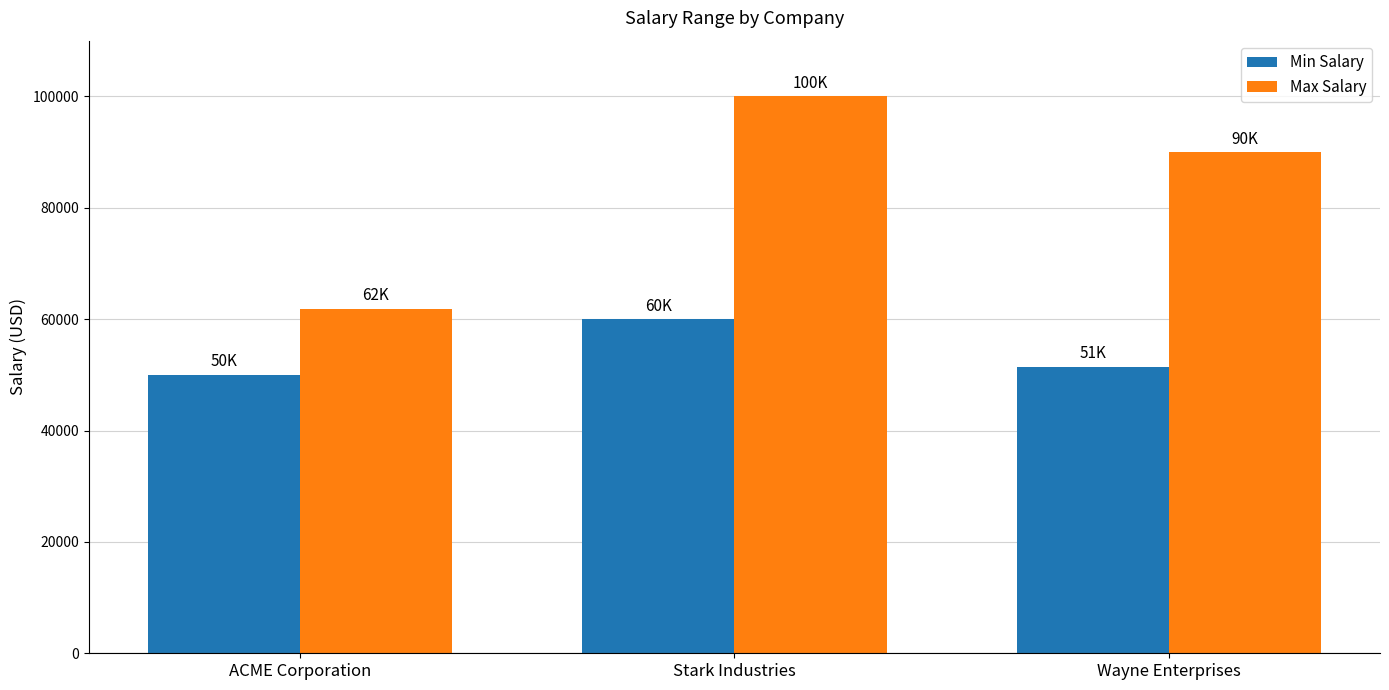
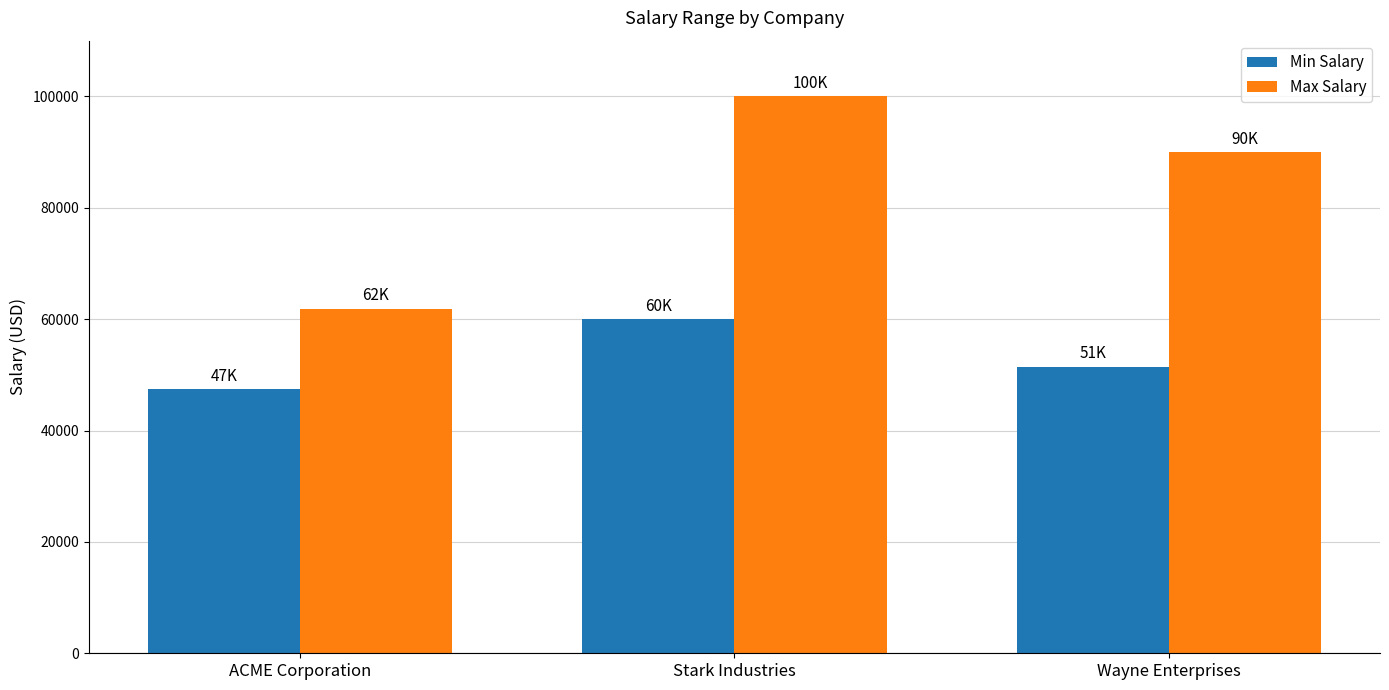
  {
    "Min Salary": {
-     "ACME Corporation": "50K",
+     "ACME Corporation": "47K",
      "Stark Industries": "60K",
      "Wayne Enterprises": "51K"
    },
    "Max Salary": {
      "ACME Corporation": "62K",
      "Stark Industries": "100K",
      "Wayne Enterprises": "90K"
    }
  }
